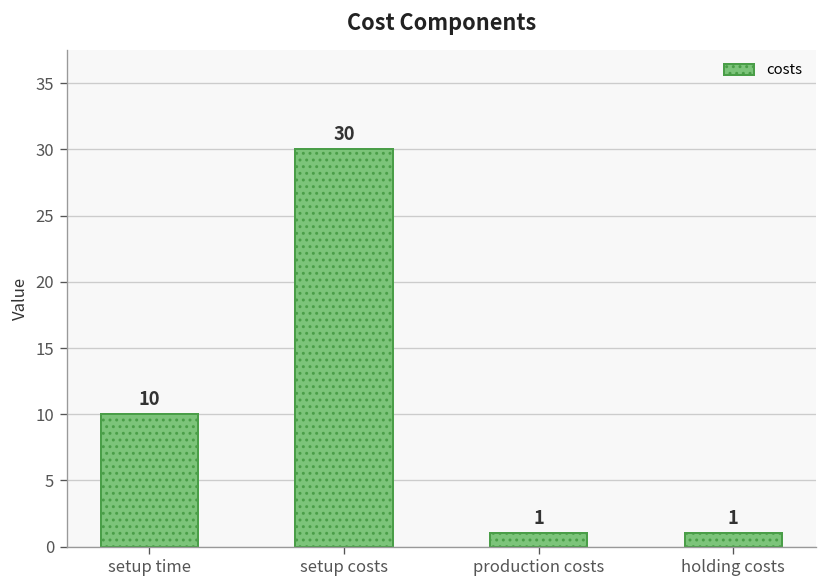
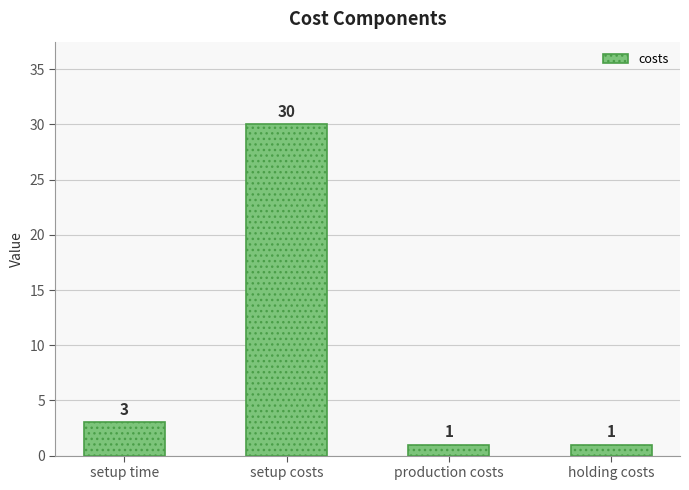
  {
-   "setup time": 10,
+   "setup time": 3,
    "setup costs": 30,
    "production costs": 1,
    "holding costs": 1
  }
